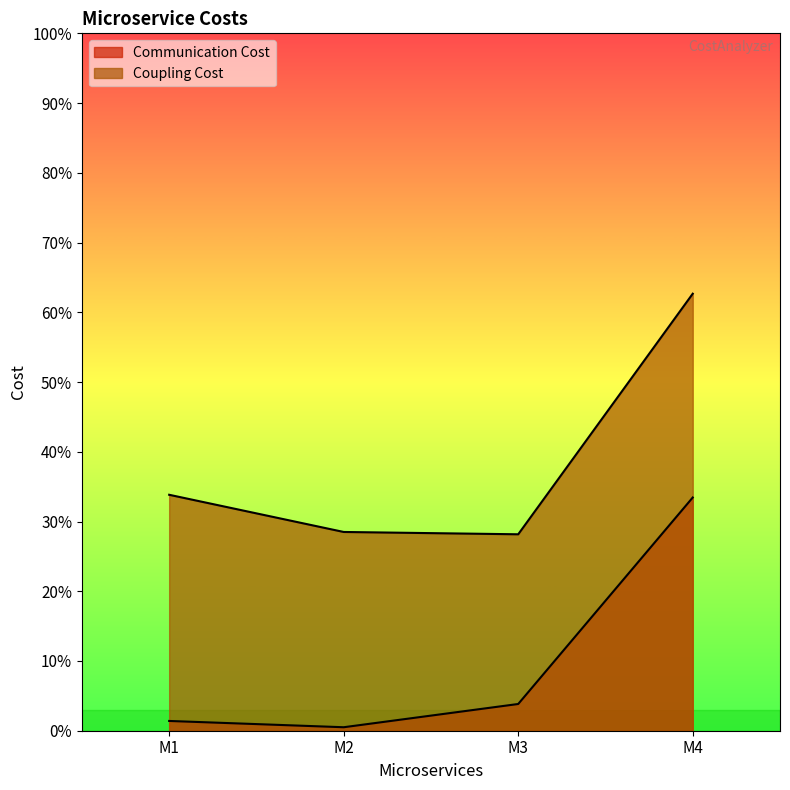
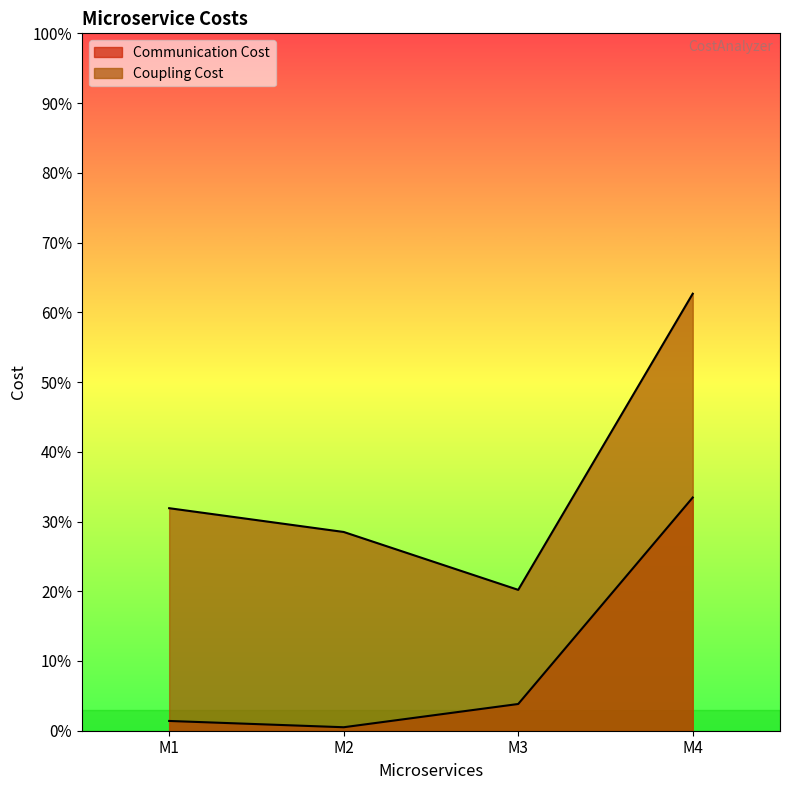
  {
    "Communication Cost": {
      "M1": "1%",
      "M2": "1%",
      "M3": "4%",
      "M4": "33%"
    },
    "Coupling Cost": {
-     "M1": "34%",
+     "M1": "32%",
      "M2": "29%",
-     "M3": "28%",
+     "M3": "20%",
      "M4": "63%"
    }
  }
